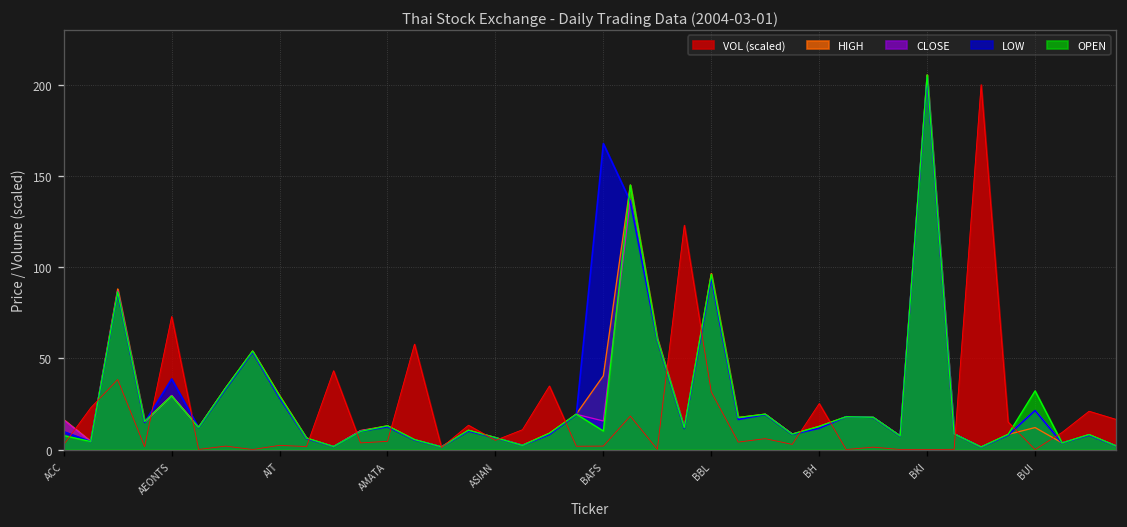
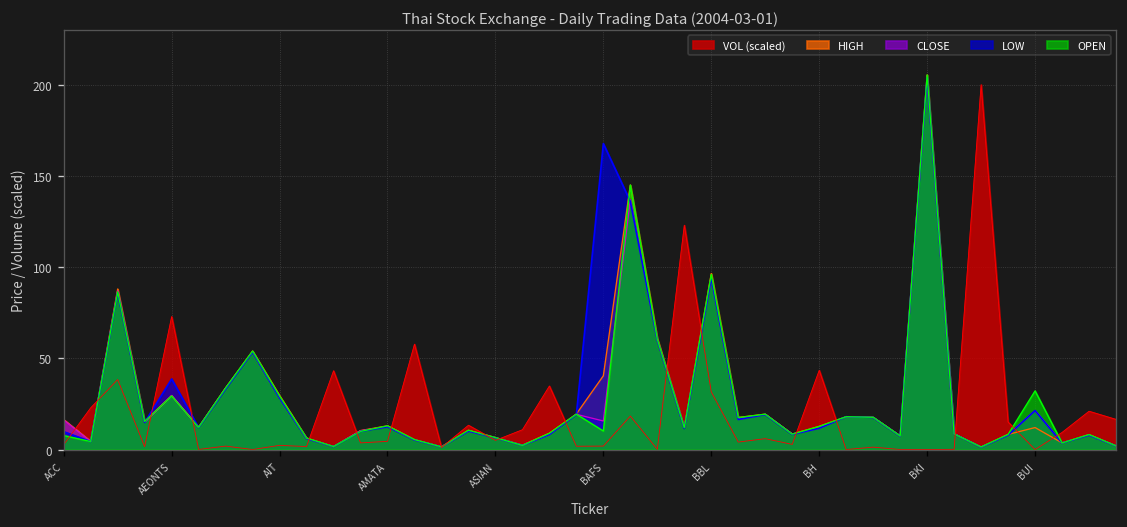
  {
    "VOL (scaled)": {
      "ACC": 3,
      "AEONTS": 73,
      "AIT": 2,
      "AMATA": 5,
      "BAFS": 2,
      "BBL": 32,
-     "BH": 25,
+     "BH": 43,
      "BKI": 0,
      "BUI": 0
    },
    "HIGH": {
      "BAFS": 40,
      "BUI": 12
    },
    "CLOSE": {
      "BAFS": 16
    },
    "LOW": {
      "ACC": 10,
      "AEONTS": 39,
      "BAFS": 168
    },
    "OPEN": {
      "ACC": 8,
      "BAFS": 10,
      "BUI": 32
    }
  }
